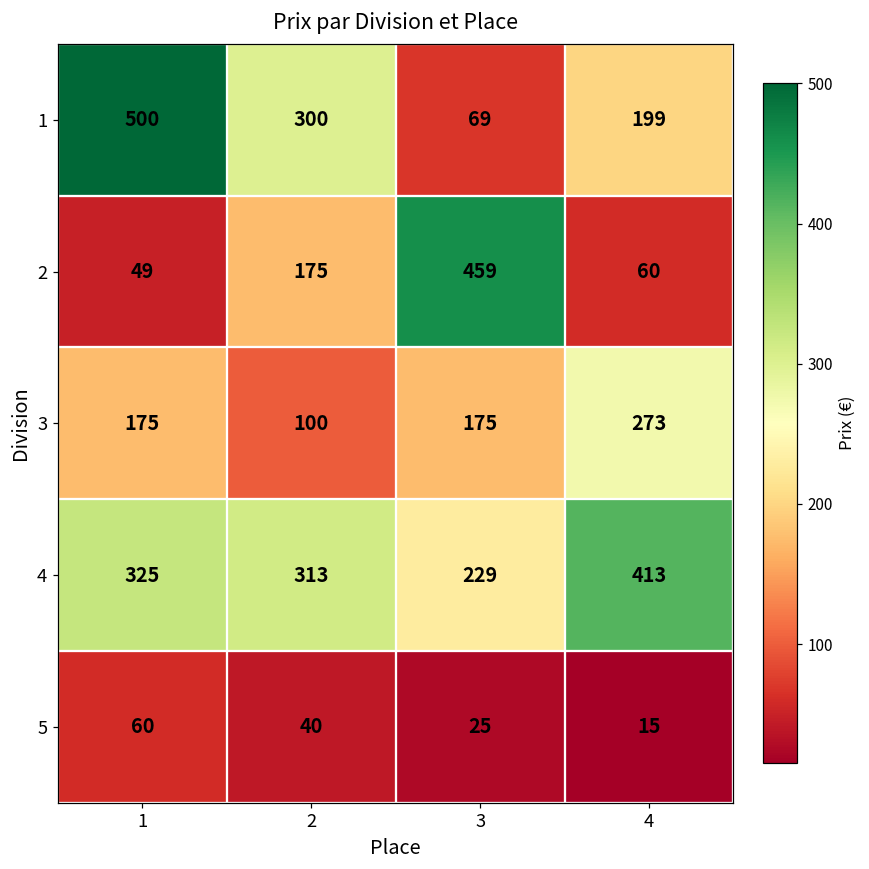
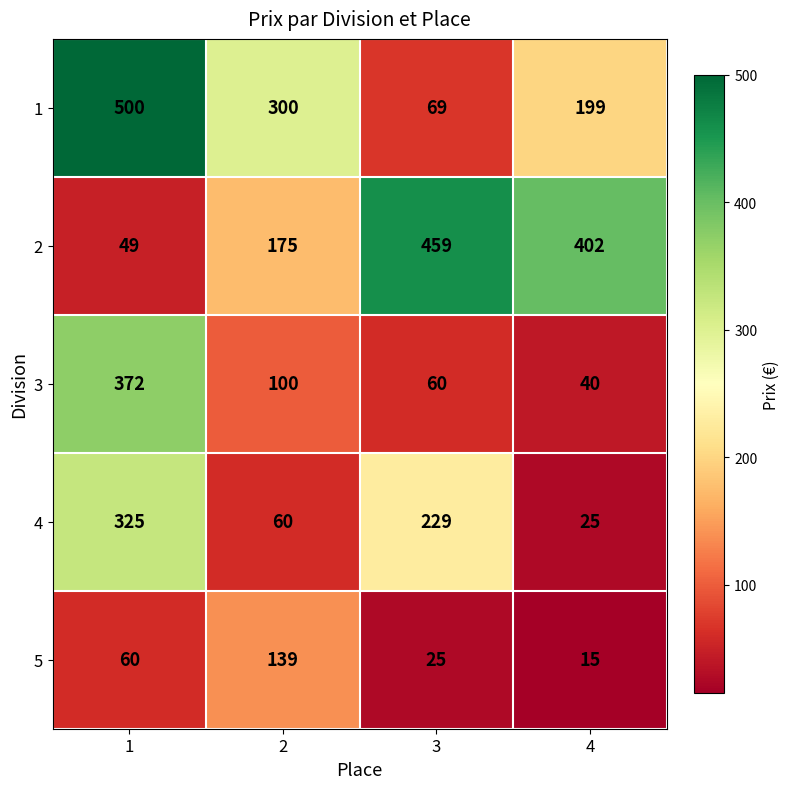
  {
    "1": {
      "1": 500,
      "2": 300,
      "3": 69,
      "4": 199
    },
    "2": {
      "1": 49,
      "2": 175,
      "3": 459,
-     "4": 60
+     "4": 402
    },
    "3": {
-     "1": 175,
+     "1": 372,
      "2": 100,
-     "3": 175,
-     "4": 273
+     "3": 60,
+     "4": 40
    },
    "4": {
      "1": 325,
-     "2": 313,
+     "2": 60,
      "3": 229,
-     "4": 413
+     "4": 25
    },
    "5": {
      "1": 60,
-     "2": 40,
+     "2": 139,
      "3": 25,
      "4": 15
    }
  }
